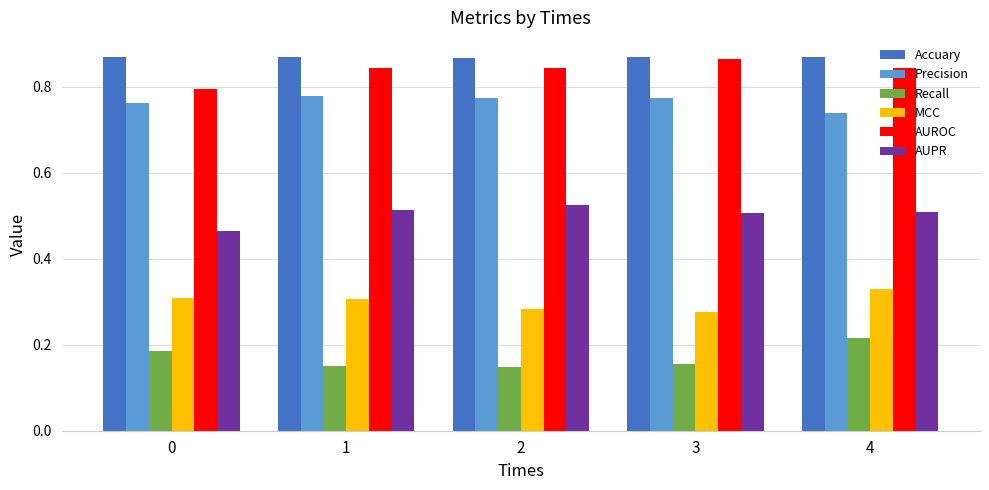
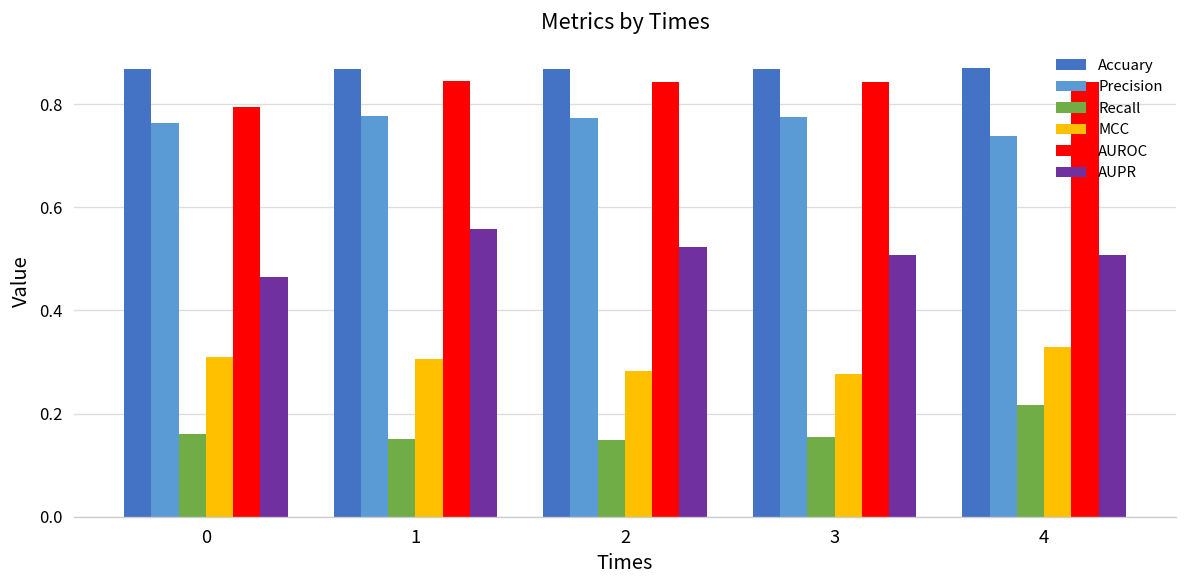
  {
    "Recall": {
-     "0": 0.19,
+     "0": 0.16,
      "1": 0.15,
      "2": 0.15,
      "3": 0.16,
      "4": 0.22
    },
    "MCC": {
      "0": 0.31,
      "1": 0.31,
      "2": 0.28,
      "3": 0.28,
      "4": 0.33
    },
    "AUROC": {
      "0": 0.80,
      "1": 0.84,
      "2": 0.84,
-     "3": 0.87,
+     "3": 0.84,
      "4": 0.84
    },
    "AUPR": {
      "0": 0.47,
-     "1": 0.51,
+     "1": 0.56,
      "2": 0.52,
      "3": 0.51,
      "4": 0.51
    }
  }
